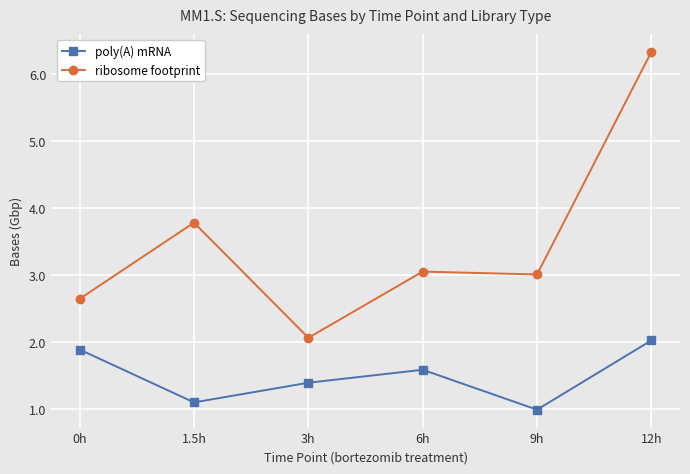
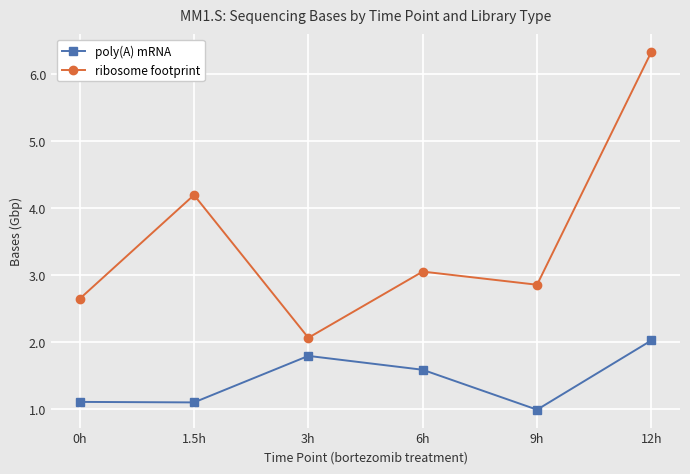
  {
    "poly(A) mRNA": {
-     "0h": 1.9,
+     "0h": 1.1,
      "1.5h": 1.1,
-     "3h": 1.4,
+     "3h": 1.8,
      "6h": 1.6,
      "9h": 1.0,
      "12h": 2.0
    },
    "ribosome footprint": {
      "0h": 2.6,
-     "1.5h": 3.8,
+     "1.5h": 4.2,
      "3h": 2.1,
      "6h": 3.1,
-     "9h": 3.0,
+     "9h": 2.9,
      "12h": 6.3
    }
  }
